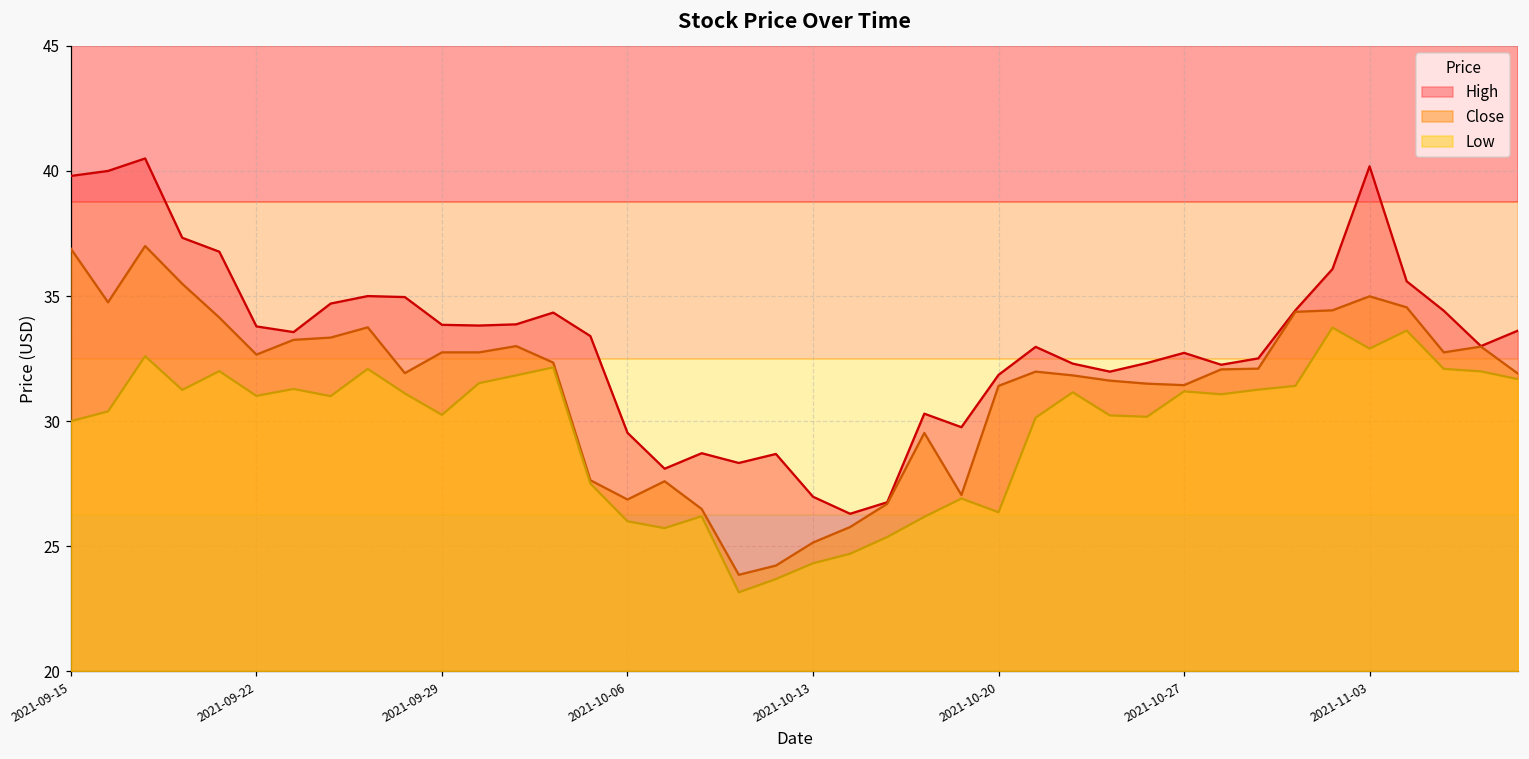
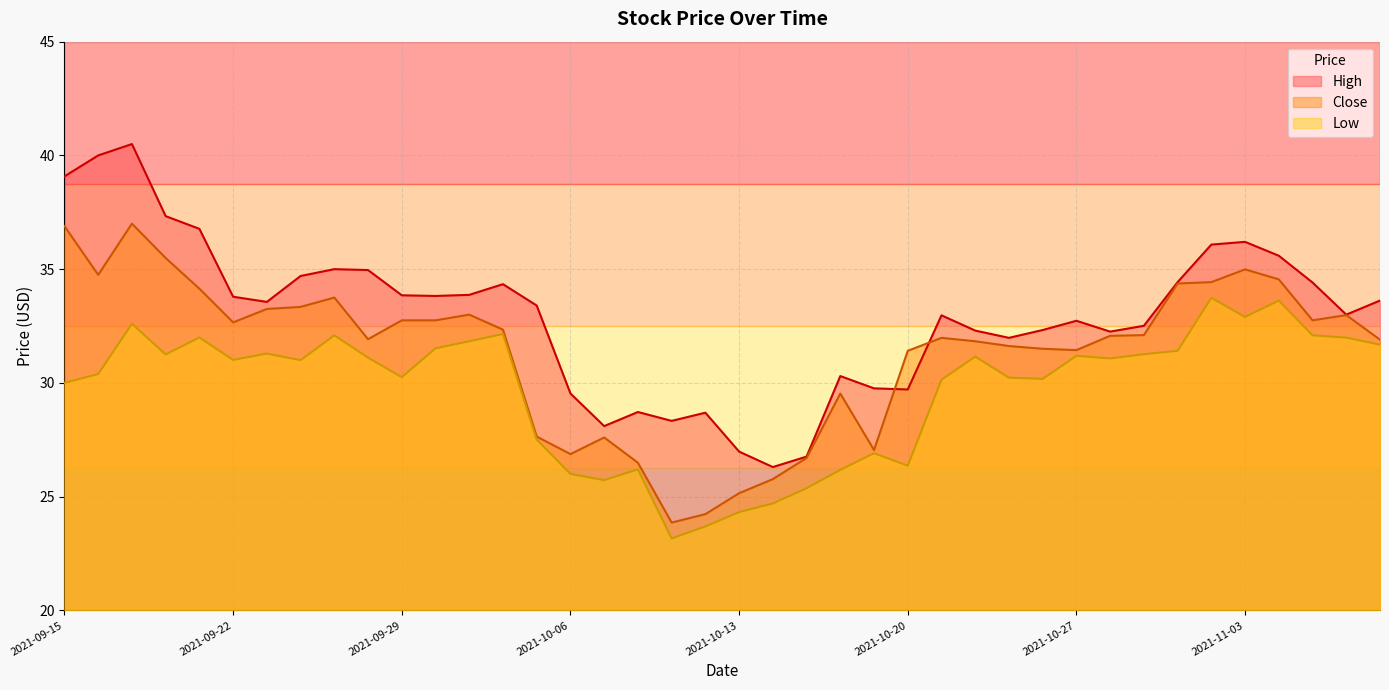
  {
    "High": {
-     "2021-09-15": 39.8,
+     "2021-09-15": 39.1,
      "2021-09-22": 33.8,
      "2021-09-29": 33.9,
      "2021-10-06": 29.5,
      "2021-10-13": 27.0,
-     "2021-10-20": 31.9,
+     "2021-10-20": 29.7,
      "2021-10-27": 32.7,
-     "2021-11-03": 40.2
+     "2021-11-03": 36.2
    }
  }
